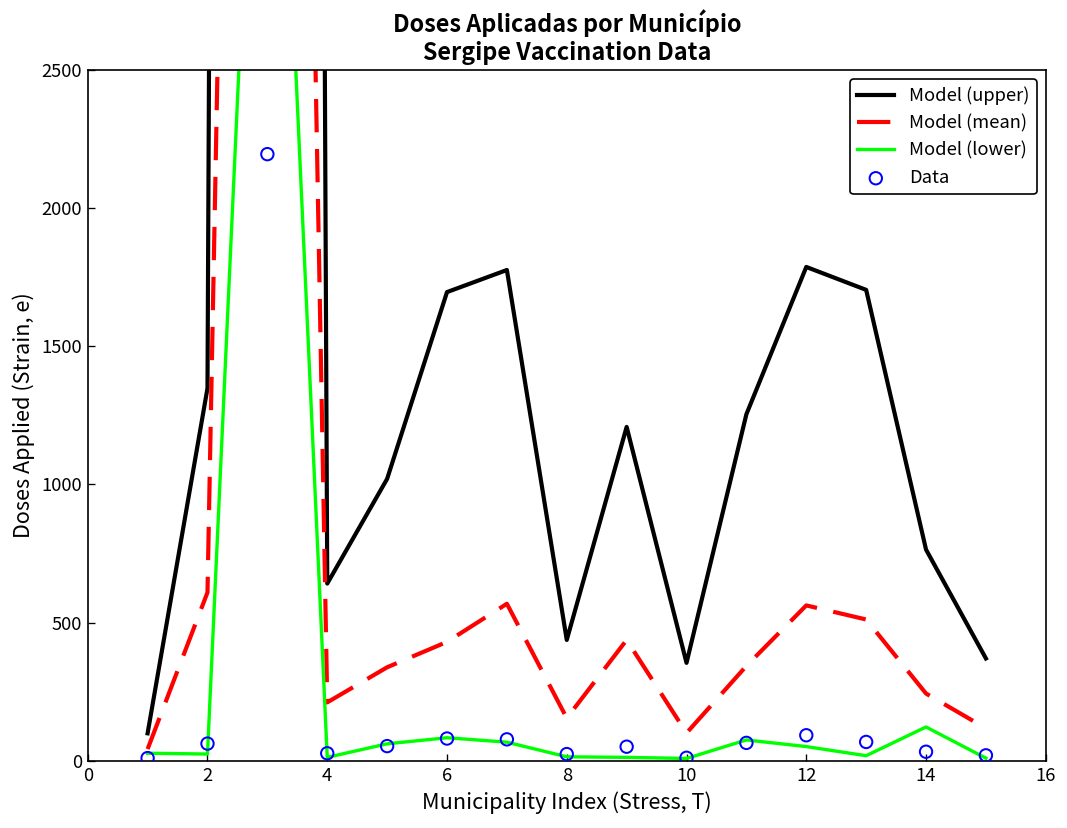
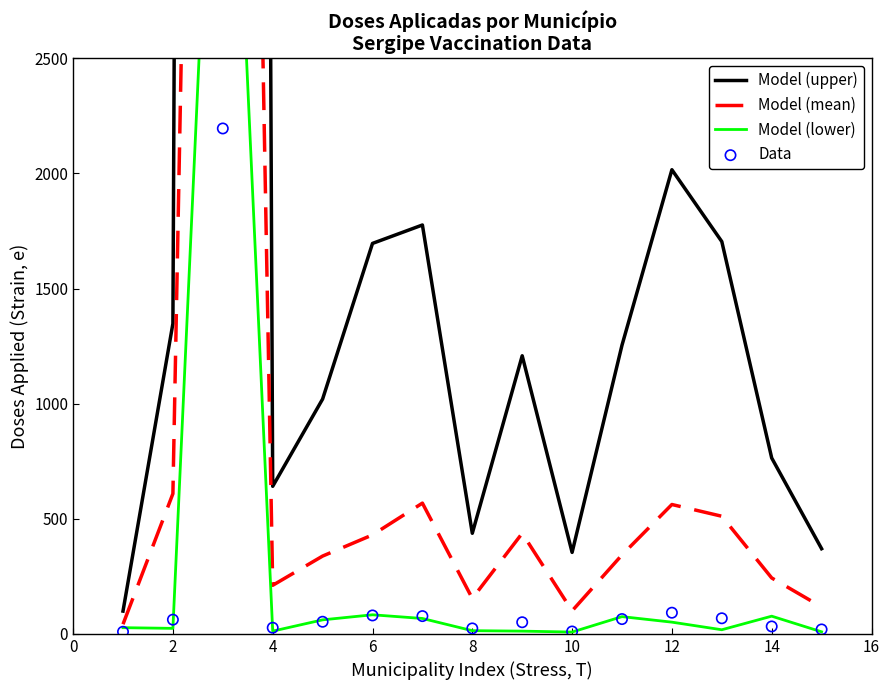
  {
    "Model (upper)": {
      "2": 1350,
      "4": 640,
      "6": 1700,
      "8": 440,
      "10": 350,
-     "12": 1790,
+     "12": 2020,
      "14": 760
    },
    "Model (mean)": {
      "2": 610,
      "4": 210,
      "6": 430,
      "8": 150,
      "10": 100,
      "12": 560,
      "14": 240
    },
    "Model (lower)": {
      "2": 20,
      "4": 10,
      "12": 50,
-     "14": 120
+     "14": 80
    }
  }
